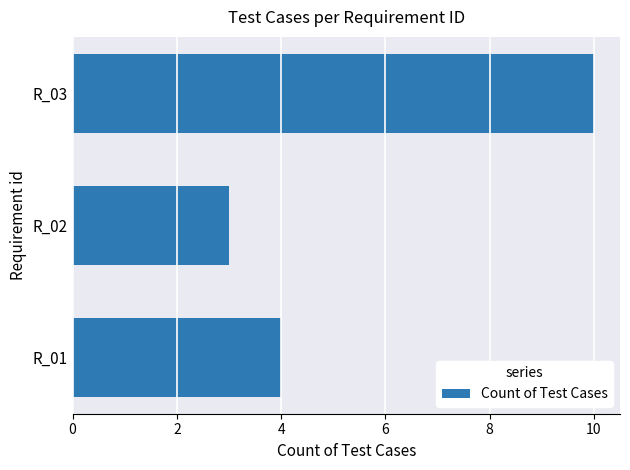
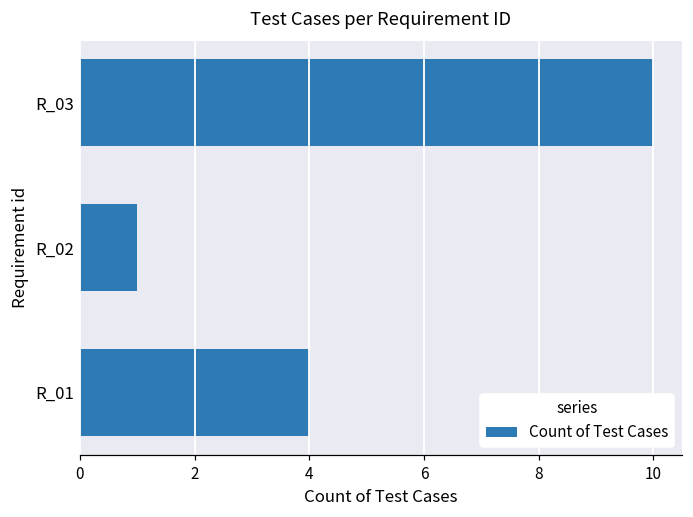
  {
    "R_03": 10,
-   "R_02": 3,
+   "R_02": 1,
    "R_01": 4
  }
